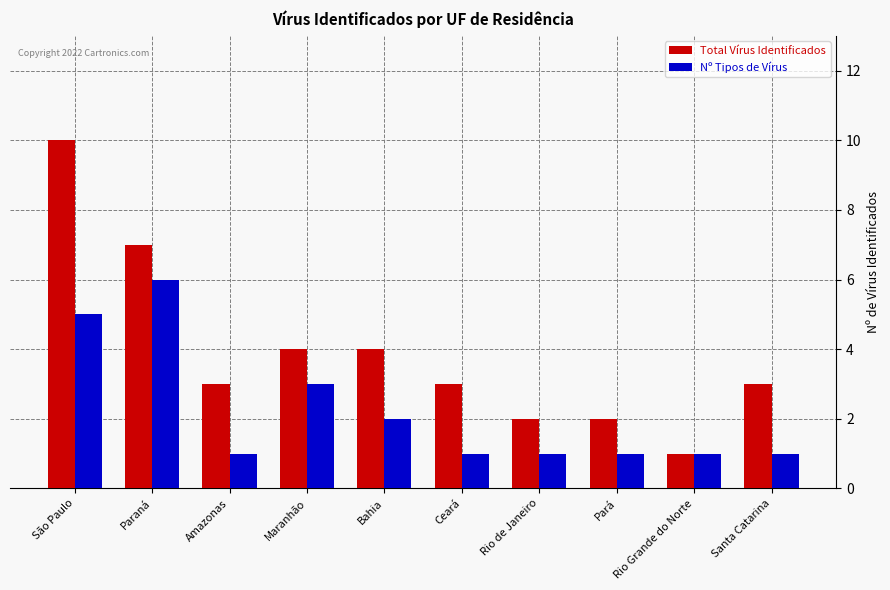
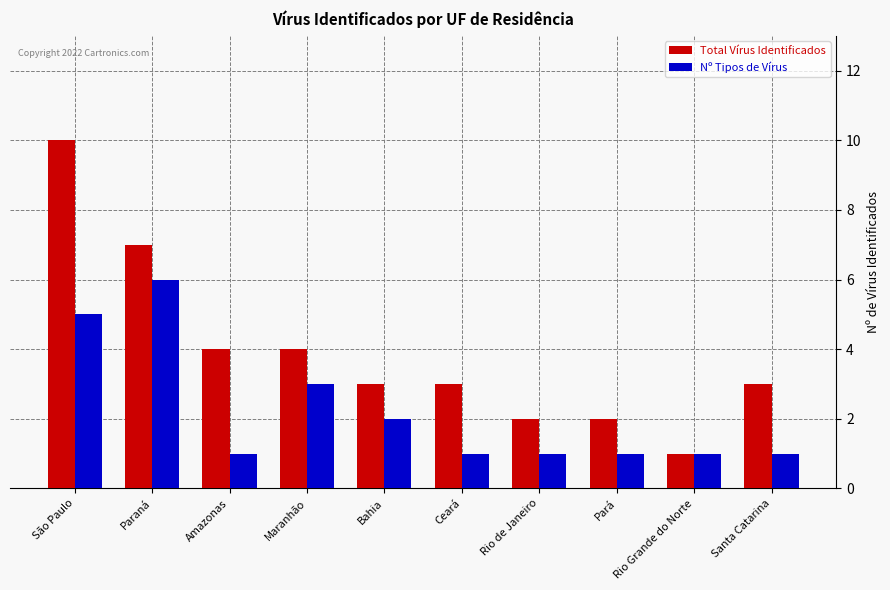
  {
    "Total Vírus Identificados": {
      "São Paulo": 10,
      "Paraná": 7,
-     "Amazonas": 3,
+     "Amazonas": 4,
      "Maranhão": 4,
-     "Bahia": 4,
+     "Bahia": 3,
      "Ceará": 3,
      "Rio de Janeiro": 2,
      "Pará": 2,
      "Rio Grande do Norte": 1,
      "Santa Catarina": 3
    },
    "Nº Tipos de Vírus": {
      "São Paulo": 5,
      "Paraná": 6,
      "Amazonas": 1,
      "Maranhão": 3,
      "Bahia": 2,
      "Ceará": 1,
      "Rio de Janeiro": 1,
      "Pará": 1,
      "Rio Grande do Norte": 1,
      "Santa Catarina": 1
    }
  }
